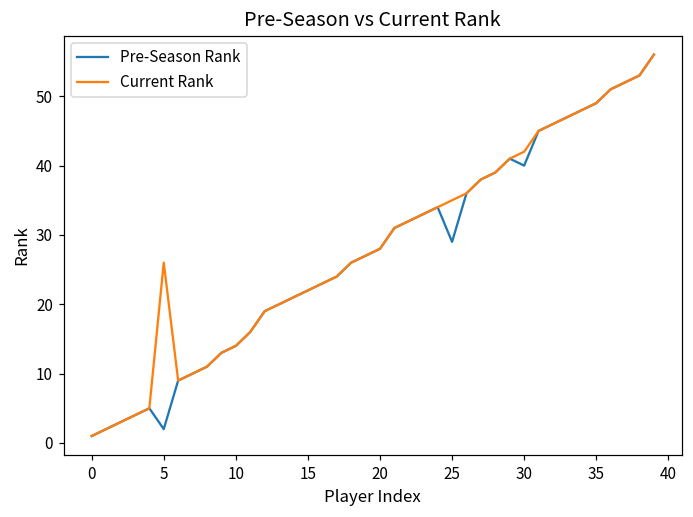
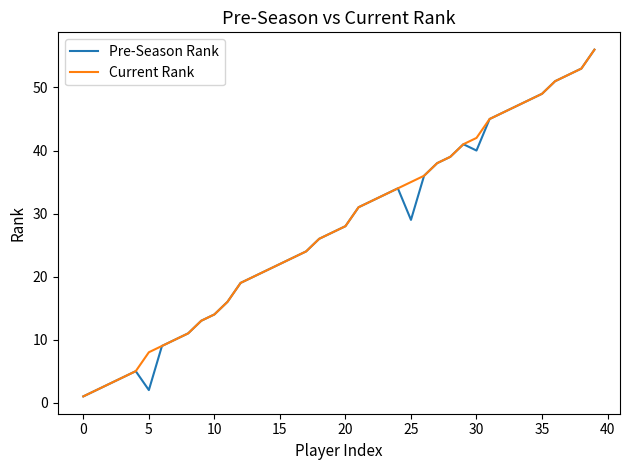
  {
    "Pre-Season Rank": {
      "5": 2,
      "25": 29,
      "30": 40
    },
    "Current Rank": {
-     "5": 26,
+     "5": 8,
      "25": 35,
      "30": 42
    }
  }
